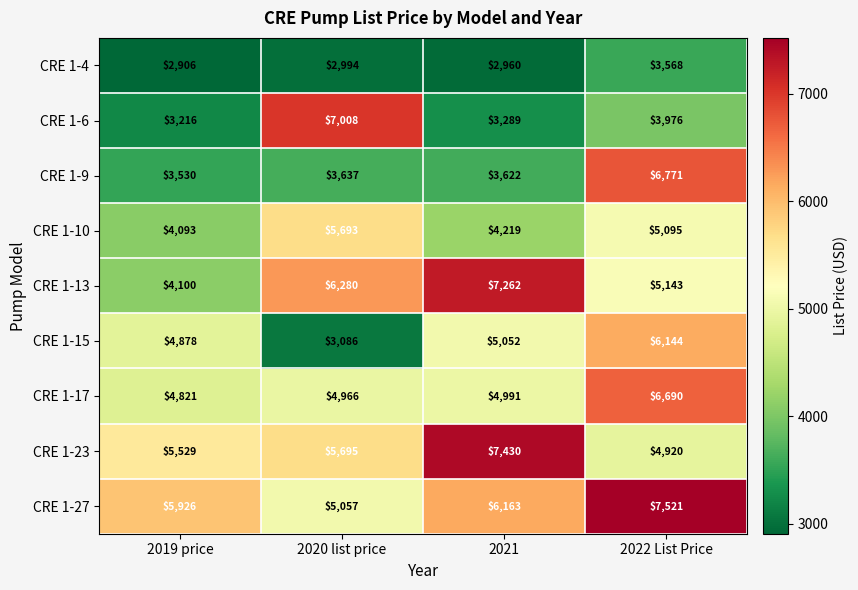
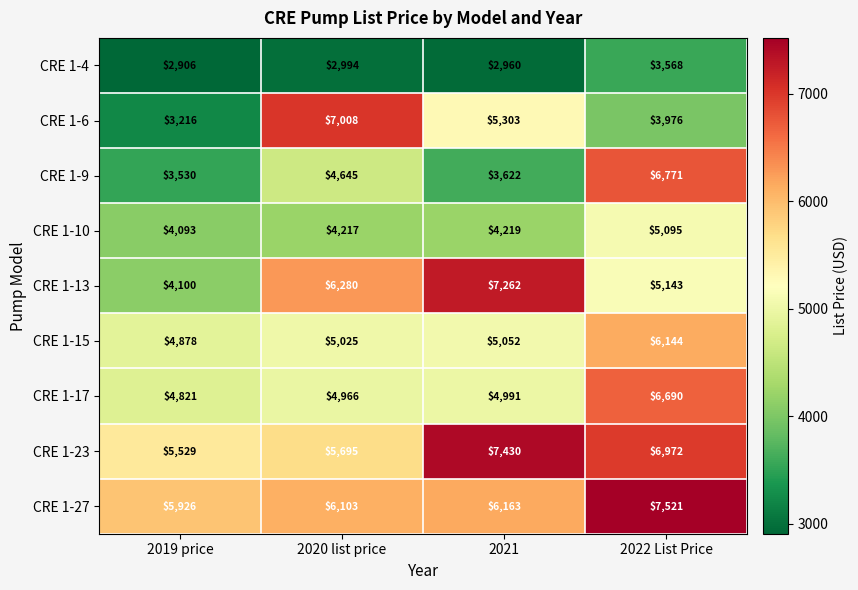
  {
    "CRE 1-4": {
      "2019 price": "$2,906",
      "2020 list price": "$2,994",
      "2021": "$2,960",
      "2022 List Price": "$3,568"
    },
    "CRE 1-6": {
      "2019 price": "$3,216",
      "2020 list price": "$7,008",
-     "2021": "$3,289",
+     "2021": "$5,303",
      "2022 List Price": "$3,976"
    },
    "CRE 1-9": {
      "2019 price": "$3,530",
-     "2020 list price": "$3,637",
+     "2020 list price": "$4,645",
      "2021": "$3,622",
      "2022 List Price": "$6,771"
    },
    "CRE 1-10": {
      "2019 price": "$4,093",
-     "2020 list price": "$5,693",
+     "2020 list price": "$4,217",
      "2021": "$4,219",
      "2022 List Price": "$5,095"
    },
    "CRE 1-13": {
      "2019 price": "$4,100",
      "2020 list price": "$6,280",
      "2021": "$7,262",
      "2022 List Price": "$5,143"
    },
    "CRE 1-15": {
      "2019 price": "$4,878",
-     "2020 list price": "$3,086",
+     "2020 list price": "$5,025",
      "2021": "$5,052",
      "2022 List Price": "$6,144"
    },
    "CRE 1-17": {
      "2019 price": "$4,821",
      "2020 list price": "$4,966",
      "2021": "$4,991",
      "2022 List Price": "$6,690"
    },
    "CRE 1-23": {
      "2019 price": "$5,529",
      "2020 list price": "$5,695",
      "2021": "$7,430",
-     "2022 List Price": "$4,920"
+     "2022 List Price": "$6,972"
    },
    "CRE 1-27": {
      "2019 price": "$5,926",
-     "2020 list price": "$5,057",
+     "2020 list price": "$6,103",
      "2021": "$6,163",
      "2022 List Price": "$7,521"
    }
  }
